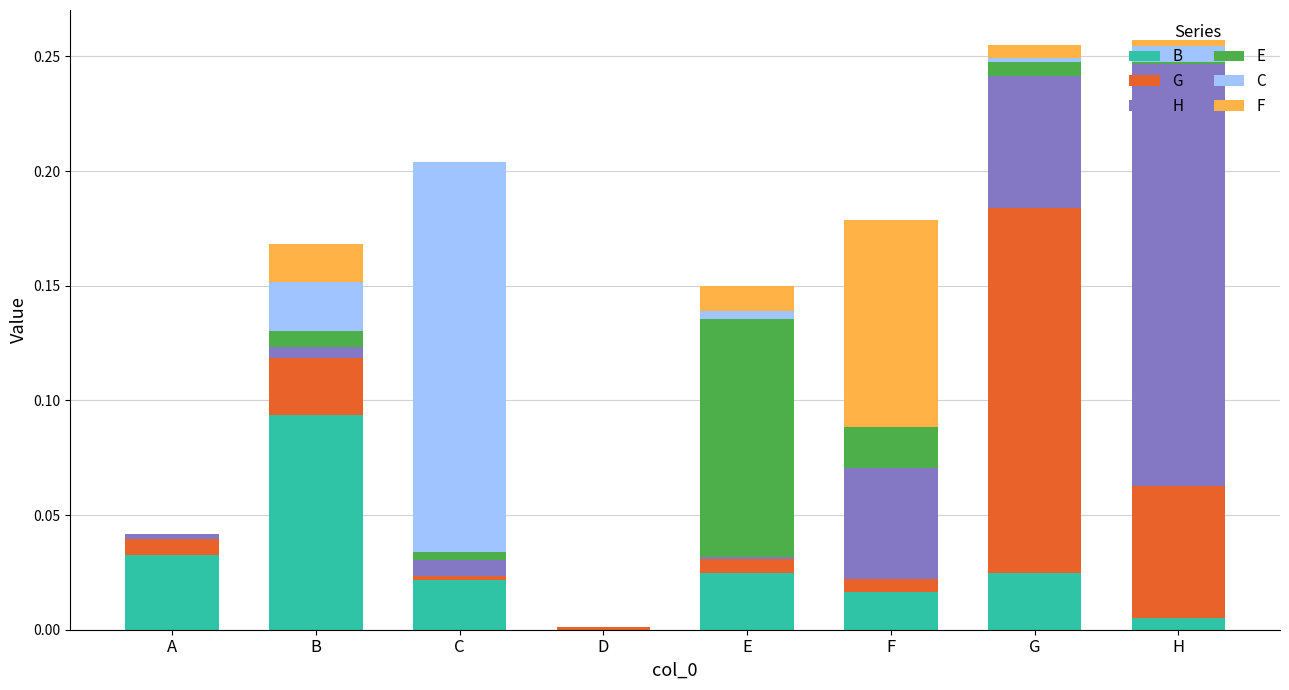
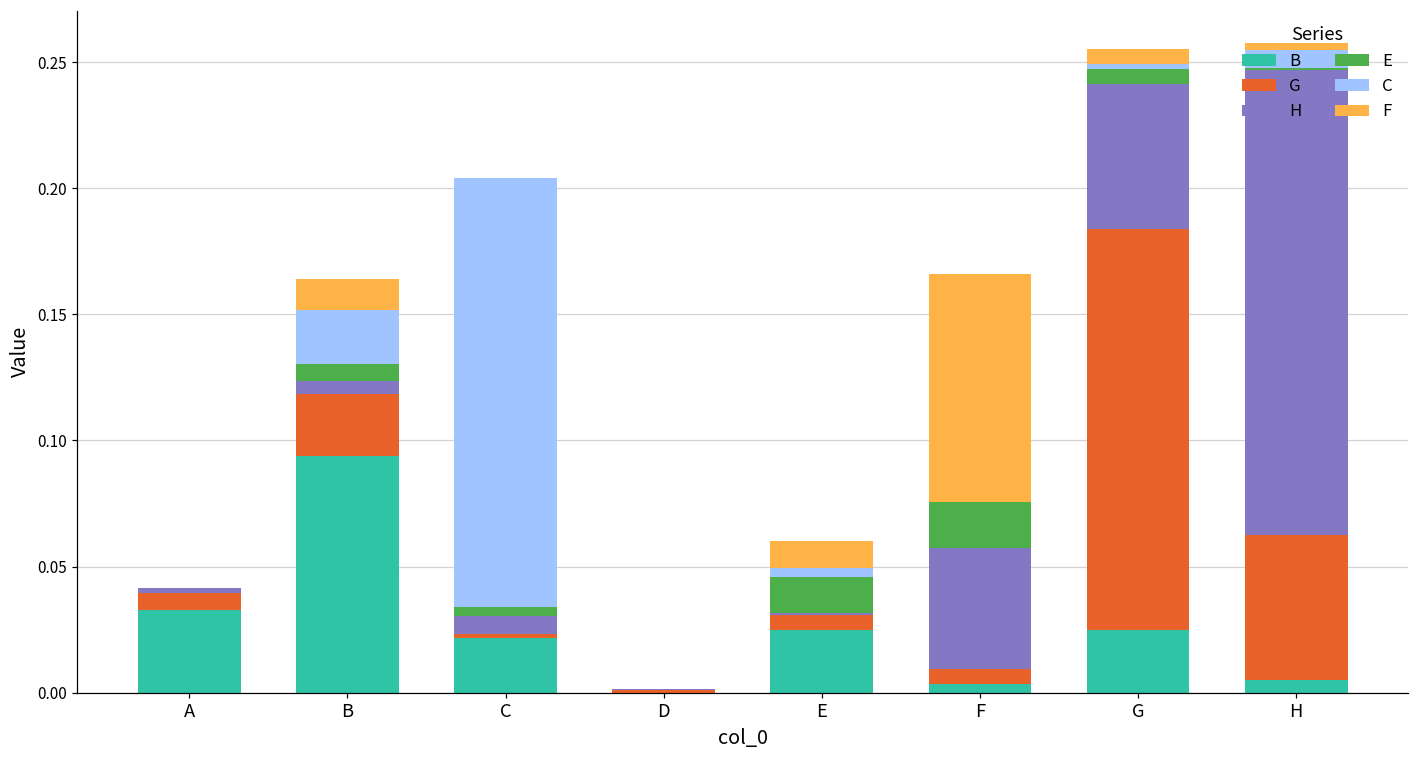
  {
    "B": {
      "A": 0.033,
      "B": 0.094,
      "C": 0.022,
      "D": 0.000,
      "E": 0.025,
-     "F": 0.016,
+     "F": 0.004,
      "G": 0.025,
      "H": 0.005
    },
    "G": {
      "A": 0.007,
      "B": 0.025,
      "C": 0.002,
      "D": 0.001,
      "E": 0.006,
      "F": 0.006,
      "G": 0.159,
      "H": 0.058
    },
    "H": {
      "A": 0.002,
      "B": 0.005,
      "C": 0.007,
      "F": 0.048,
      "G": 0.058,
      "H": 0.184
    },
    "E": {
      "A": 0.000,
      "B": 0.007,
      "C": 0.004,
      "D": 0.000,
-     "E": 0.104,
+     "E": 0.014,
      "F": 0.018,
      "G": 0.006
    },
    "C": {
      "A": 0.000,
      "B": 0.022,
      "C": 0.170,
      "D": 0.000,
      "E": 0.004,
      "F": 0.000,
      "G": 0.002,
      "H": 0.007
    },
    "F": {
      "A": 0.000,
-     "B": 0.016,
+     "B": 0.012,
      "C": 0.000,
      "D": 0.000,
      "E": 0.011,
      "F": 0.090,
      "G": 0.006,
      "H": 0.003
    }
  }
